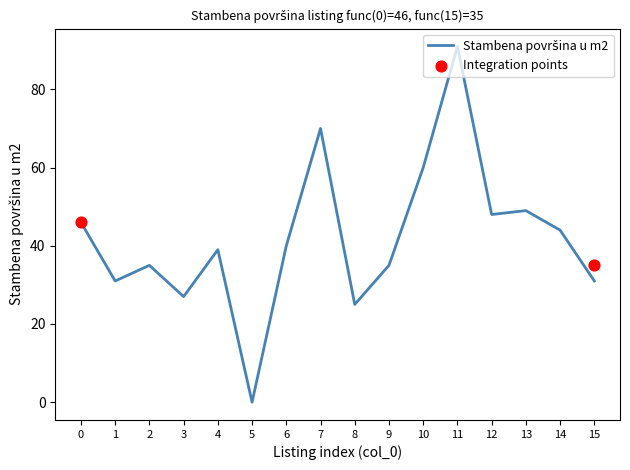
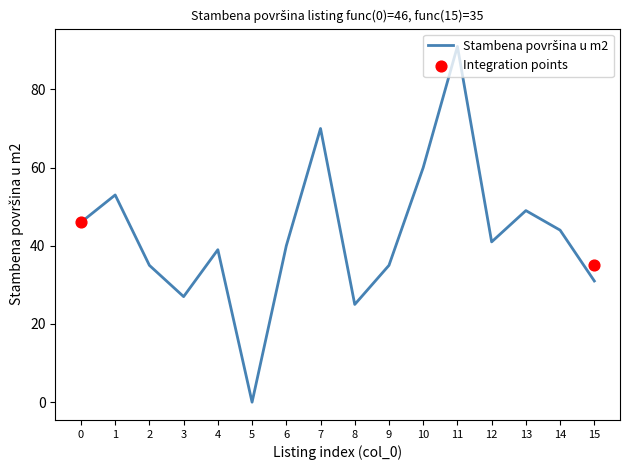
  {
    "Stambena površina u m2": {
-     "1": 31,
+     "1": 53,
      "2": 35,
      "3": 27,
      "4": 39,
      "5": 0,
      "6": 40,
      "7": 70,
      "8": 25,
      "9": 35,
      "10": 60,
-     "12": 48,
+     "12": 41,
      "13": 49,
      "14": 44,
      "15": 31
    }
  }
